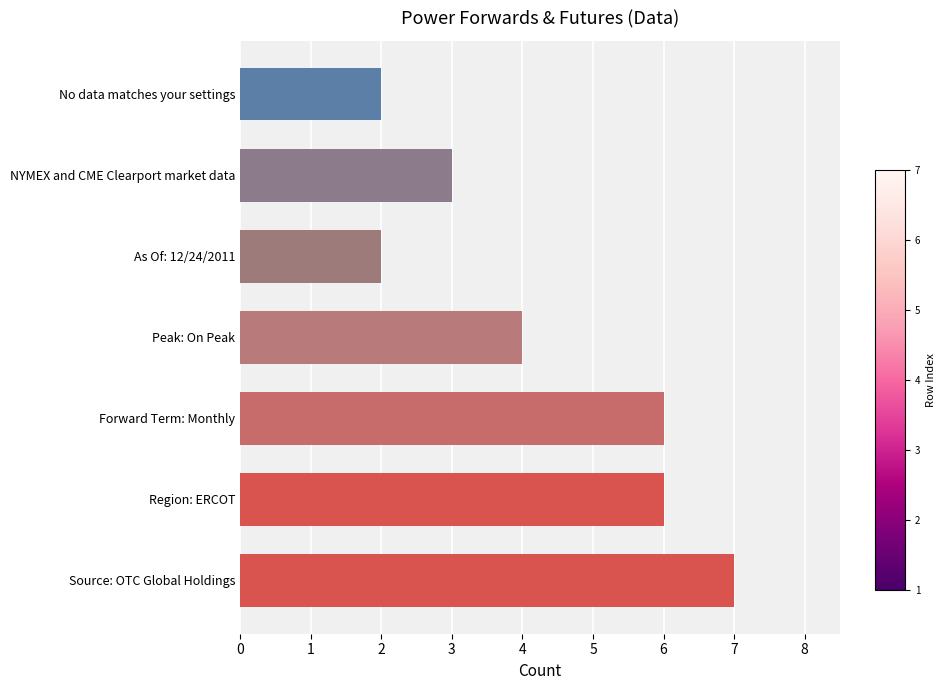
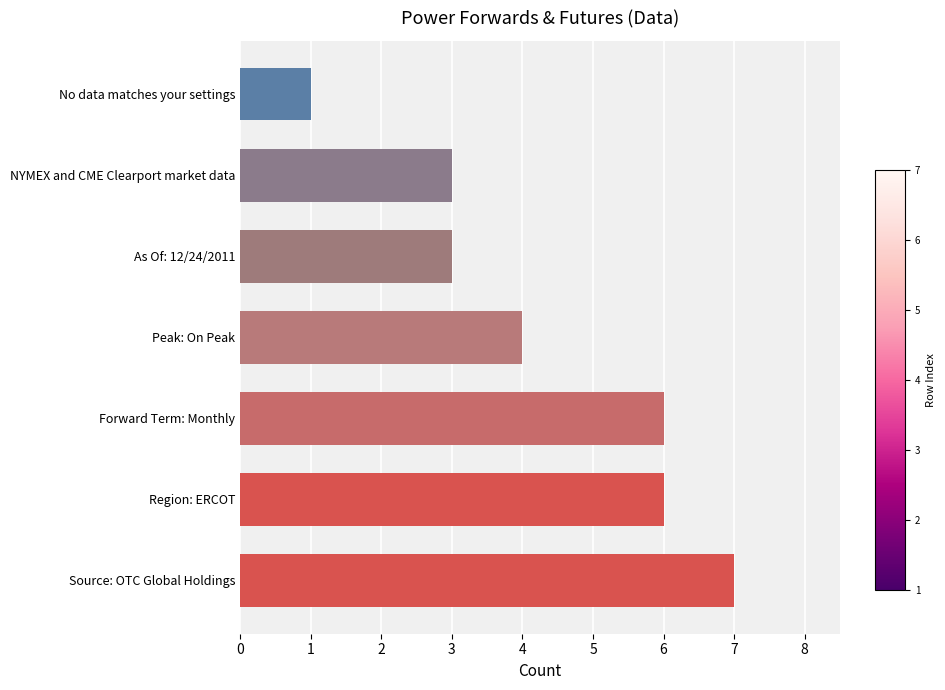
  {
-   "No data matches your settings": 2,
+   "No data matches your settings": 1,
    "NYMEX and CME Clearport market data": 3,
-   "As Of: 12/24/2011": 2,
+   "As Of: 12/24/2011": 3,
    "Peak: On Peak": 4,
    "Forward Term: Monthly": 6,
    "Region: ERCOT": 6,
    "Source: OTC Global Holdings": 7
  }
